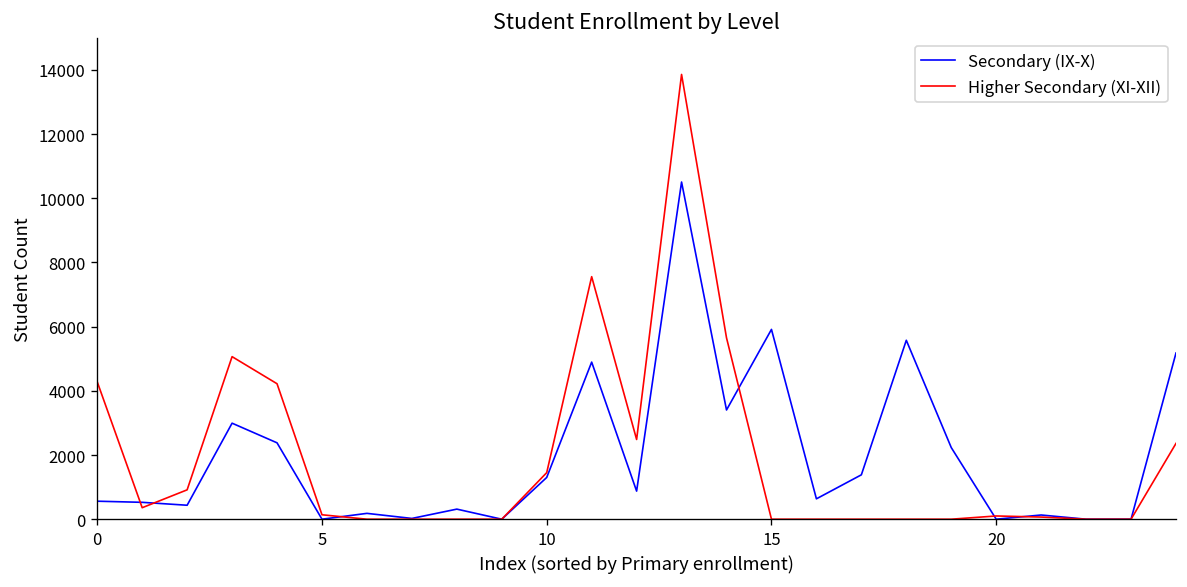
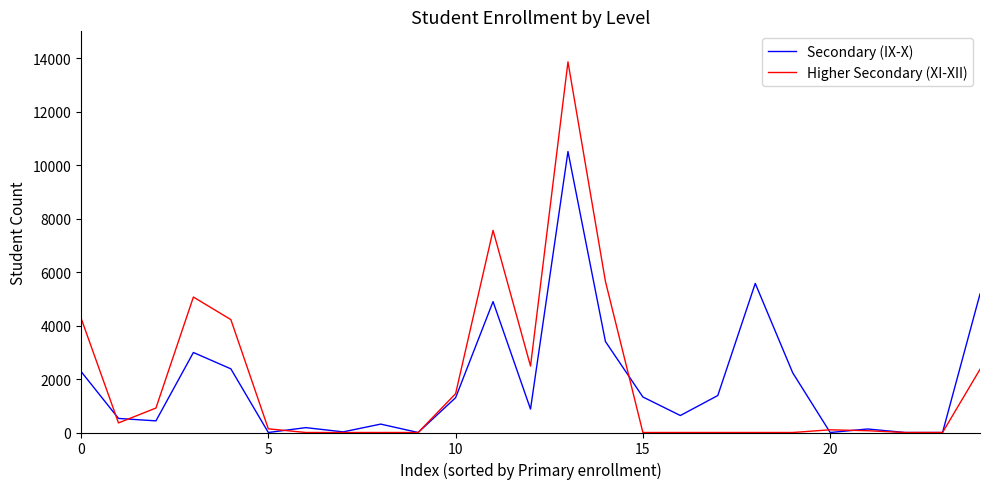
  {
    "Secondary (IX-X)": {
-     "0": 600,
+     "0": 2300,
      "5": 0,
      "10": 1300,
-     "15": 5900,
+     "15": 1300,
      "20": 0
    },
    "Higher Secondary (XI-XII)": {
      "0": 4300,
      "5": 100,
      "10": 1500,
      "15": 0,
      "20": 100
    }
  }
